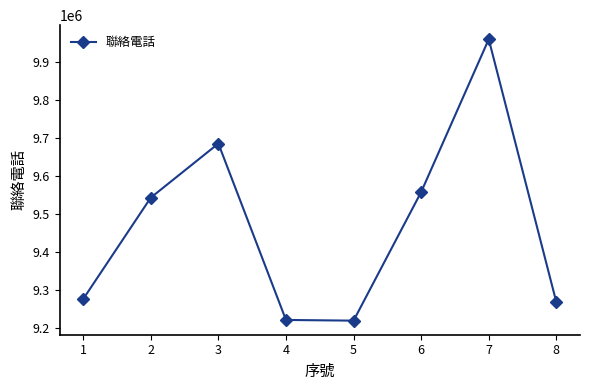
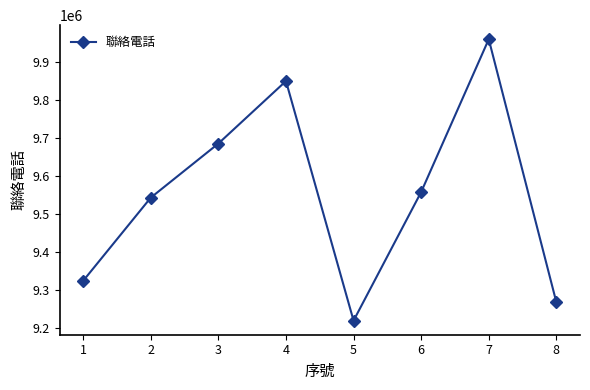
  {
-   "1": 9280000,
+   "1": 9330000,
    "2": 9540000,
    "3": 9690000,
-   "4": 9220000,
+   "4": 9850000,
    "5": 9220000,
    "6": 9560000,
    "7": 9960000,
    "8": 9270000
  }
